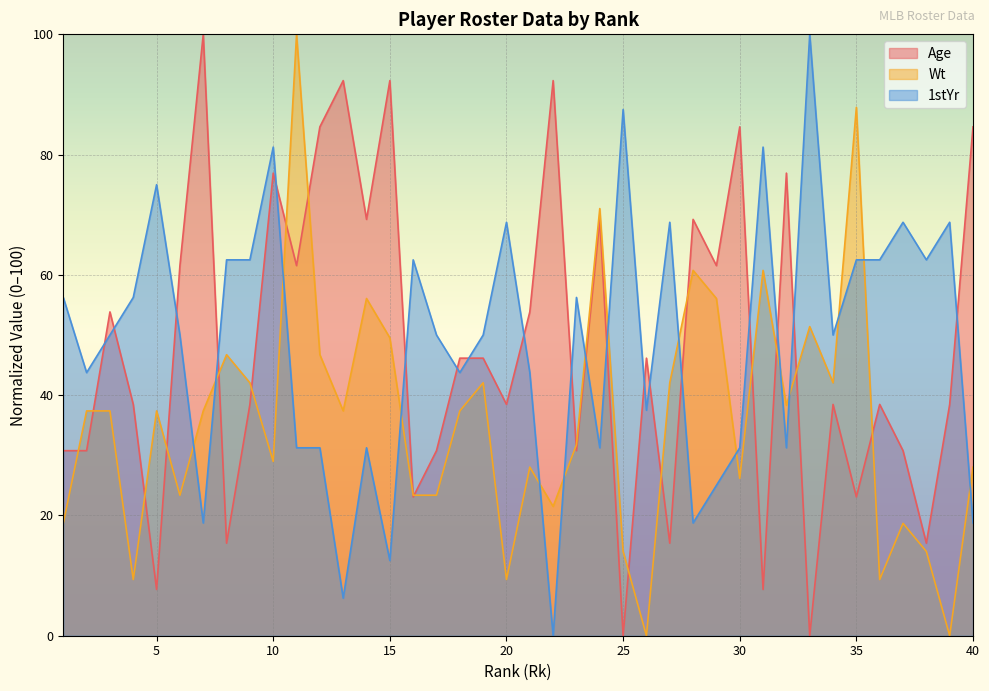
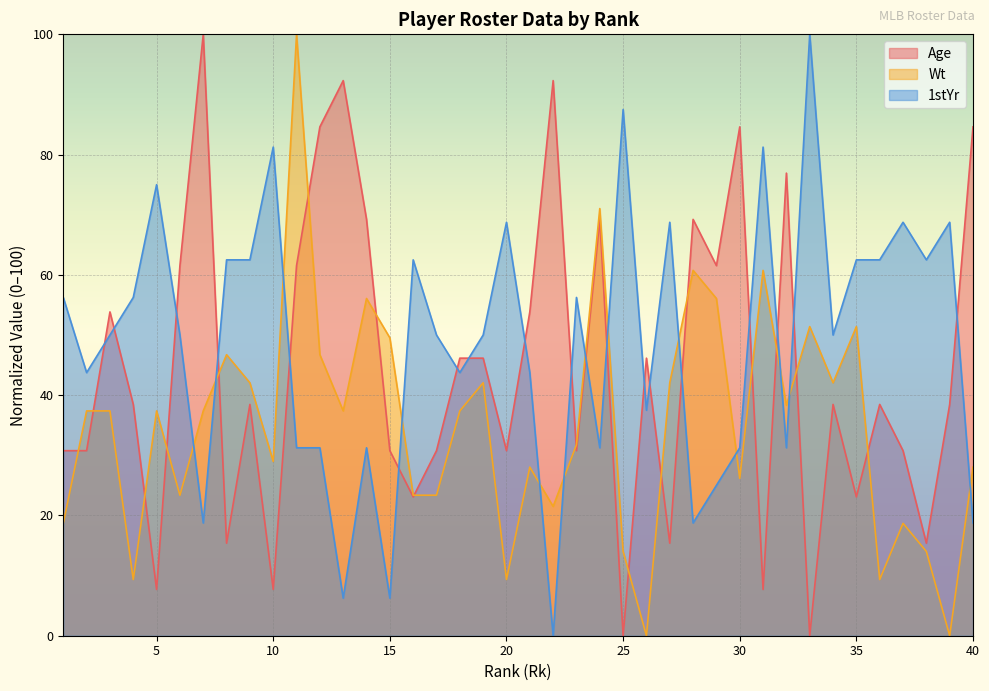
  {
    "Age": {
      "5": 8,
-     "10": 77,
-     "15": 92,
-     "20": 38,
+     "10": 8,
+     "15": 31,
+     "20": 31,
      "25": 0,
      "30": 85,
      "35": 23,
      "40": 85
    },
    "Wt": {
      "5": 37,
      "10": 29,
      "15": 50,
      "20": 9,
      "25": 14,
      "30": 26,
-     "35": 88,
+     "35": 51,
      "40": 28
    },
    "1stYr": {
      "5": 75,
      "10": 81,
-     "15": 13,
+     "15": 6,
      "20": 69,
      "25": 88,
      "30": 31,
      "35": 63,
      "40": 19
    }
  }
